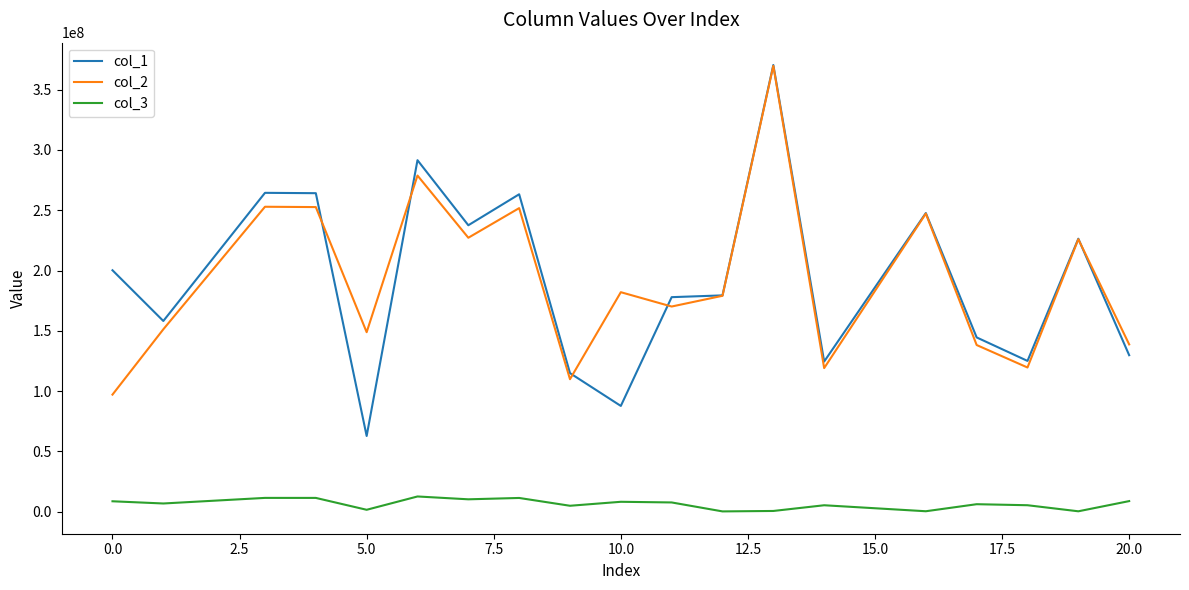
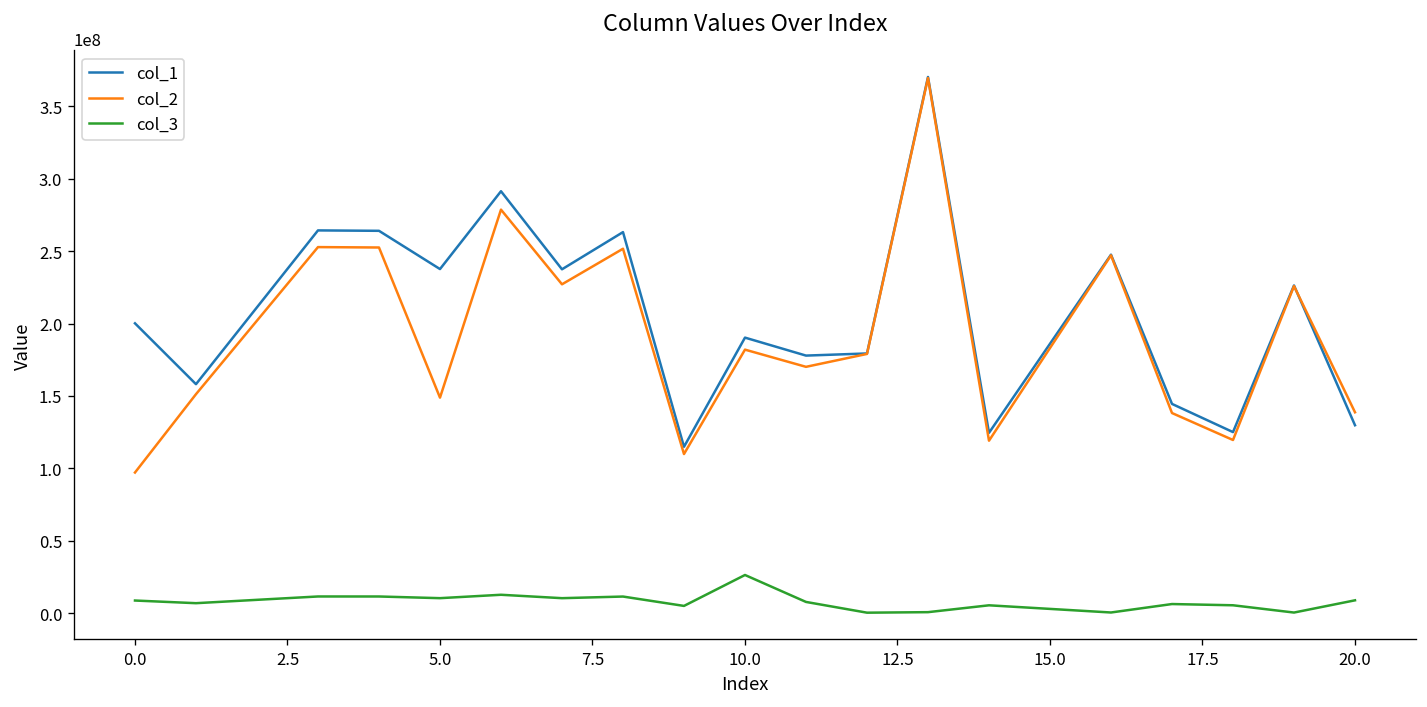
  {
    "col_1": {
      "0.0": 200000000,
-     "5.0": 63000000,
-     "10.0": 88000000,
+     "5.0": 238000000,
+     "10.0": 190000000,
      "20.0": 130000000
    },
    "col_2": {
      "0.0": 97000000,
      "5.0": 149000000,
      "10.0": 182000000,
      "20.0": 139000000
    },
    "col_3": {
      "0.0": 9000000,
-     "5.0": 2000000,
-     "10.0": 8000000,
+     "5.0": 10000000,
+     "10.0": 26000000,
      "20.0": 9000000
    }
  }
